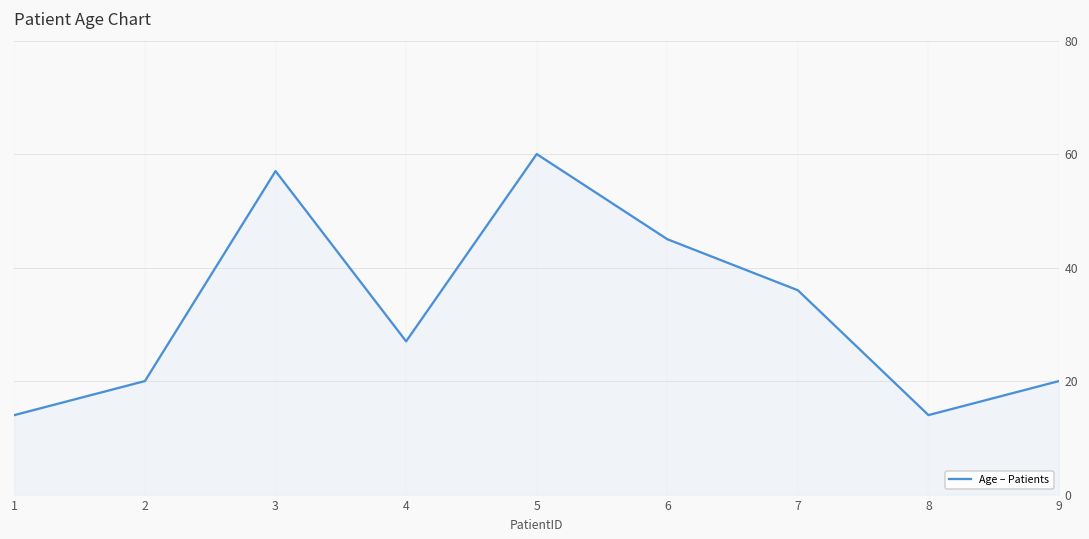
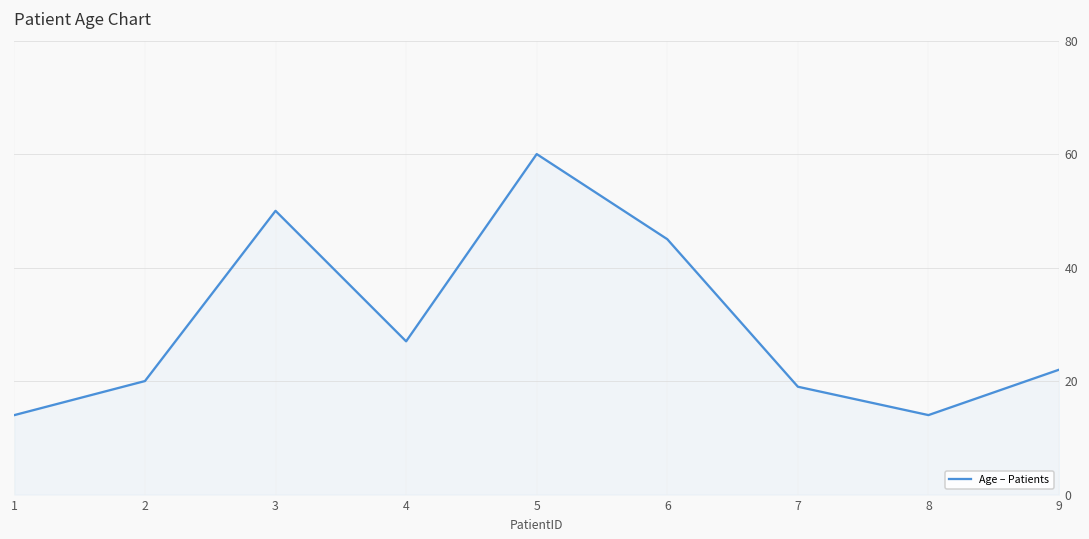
  {
    "1": 14,
    "2": 20,
-   "3": 57,
+   "3": 50,
    "4": 27,
    "5": 60,
    "6": 45,
-   "7": 36,
+   "7": 19,
    "8": 14,
-   "9": 20
+   "9": 22
  }
